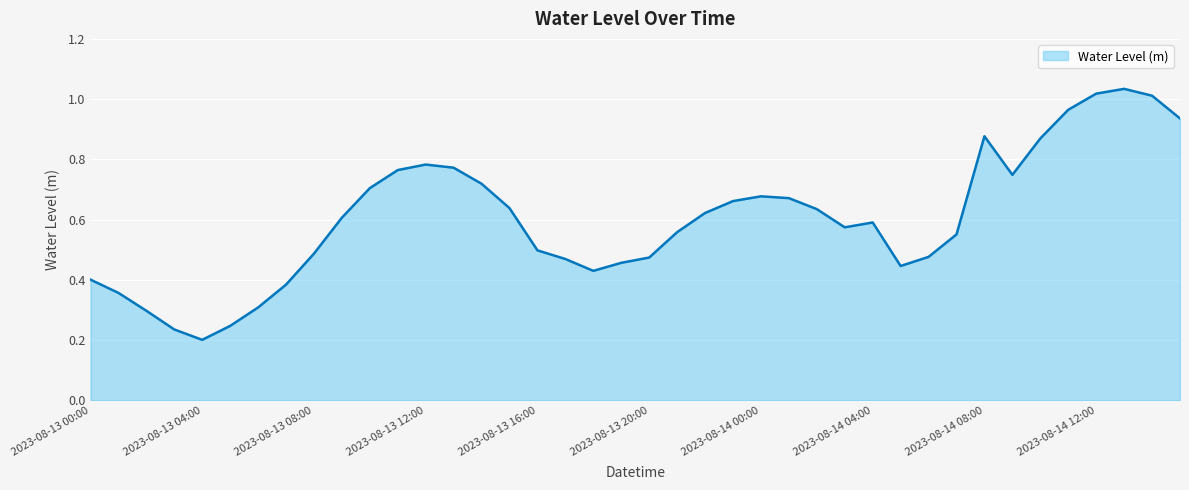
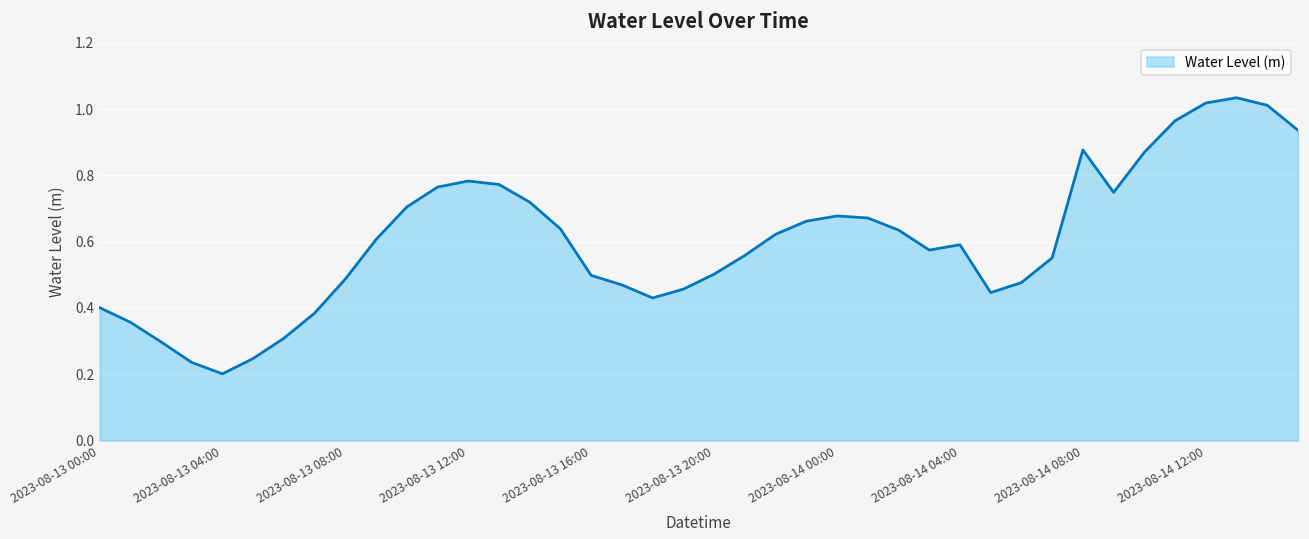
  {
    "2023-08-13 00:00": 0.40,
    "2023-08-13 04:00": 0.20,
    "2023-08-13 08:00": 0.49,
    "2023-08-13 12:00": 0.78,
    "2023-08-13 16:00": 0.50,
-   "2023-08-13 20:00": 0.47,
+   "2023-08-13 20:00": 0.50,
    "2023-08-14 00:00": 0.68,
    "2023-08-14 04:00": 0.59,
    "2023-08-14 08:00": 0.88,
    "2023-08-14 12:00": 1.02
  }
